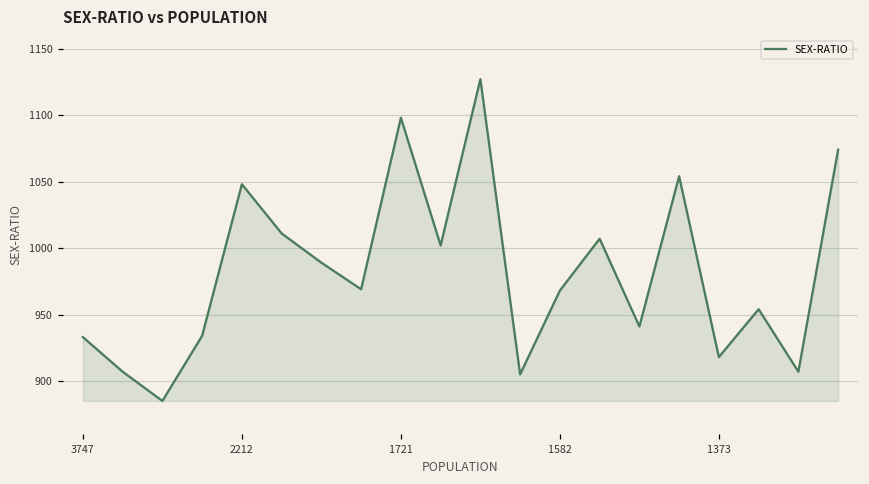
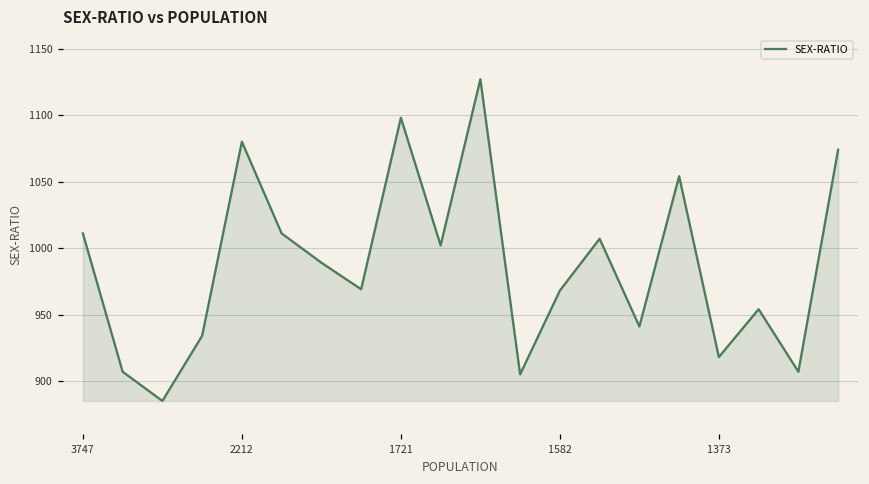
  {
-   "3747": 933,
-   "2212": 1048,
+   "3747": 1011,
+   "2212": 1080,
    "1721": 1098,
    "1582": 968,
    "1373": 918
  }
